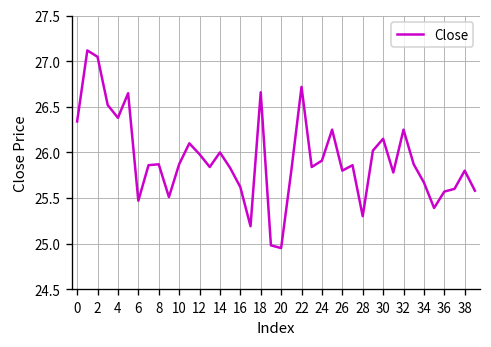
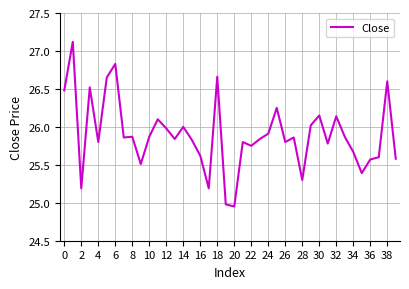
  {
-   "0": 26.3,
-   "2": 27.1,
-   "4": 26.4,
-   "6": 25.5,
+   "0": 26.5,
+   "2": 25.2,
+   "4": 25.8,
+   "6": 26.8,
    "8": 25.9,
    "10": 25.9,
    "12": 26.0,
    "14": 26.0,
    "16": 25.6,
    "18": 26.7,
    "20": 25.0,
-   "22": 26.7,
+   "22": 25.8,
    "24": 25.9,
    "26": 25.8,
    "28": 25.3,
    "30": 26.2,
-   "32": 26.3,
+   "32": 26.1,
    "34": 25.7,
    "36": 25.6,
-   "38": 25.8
+   "38": 26.6
  }
